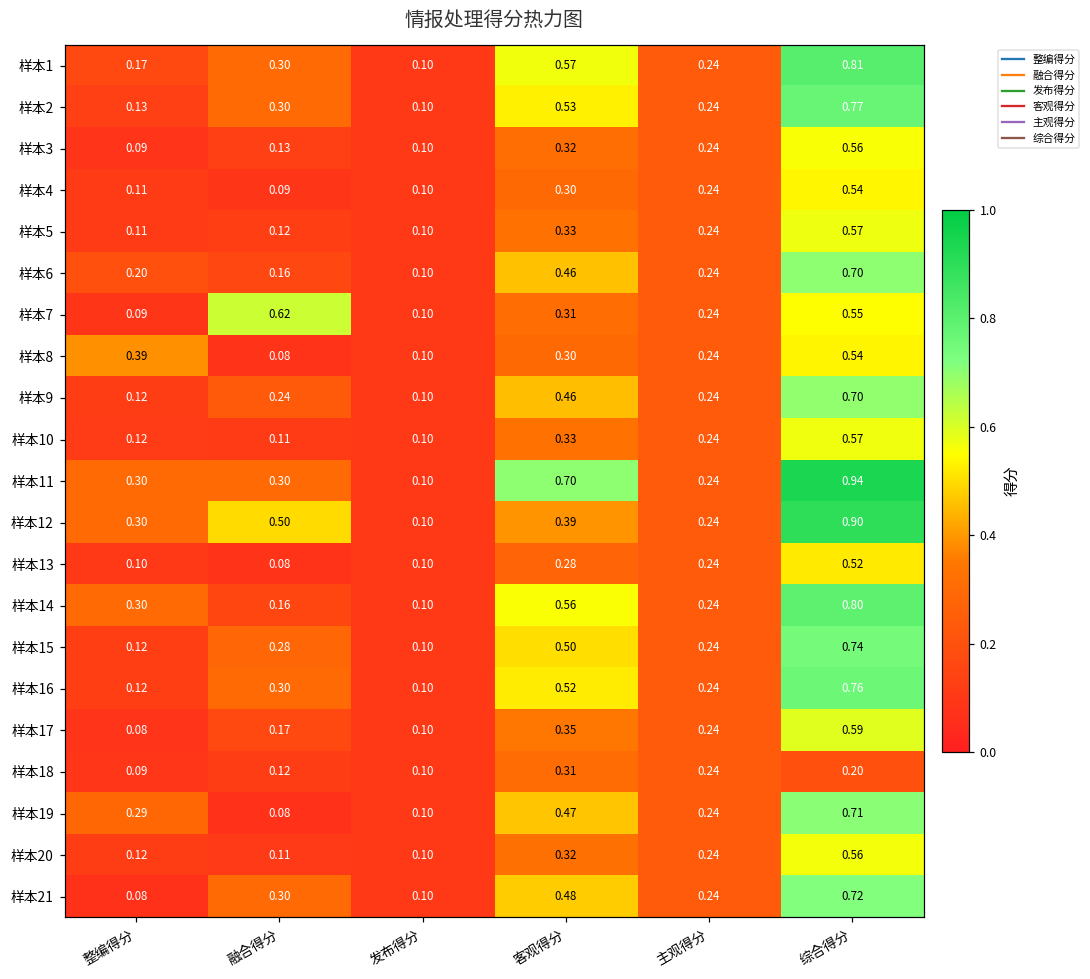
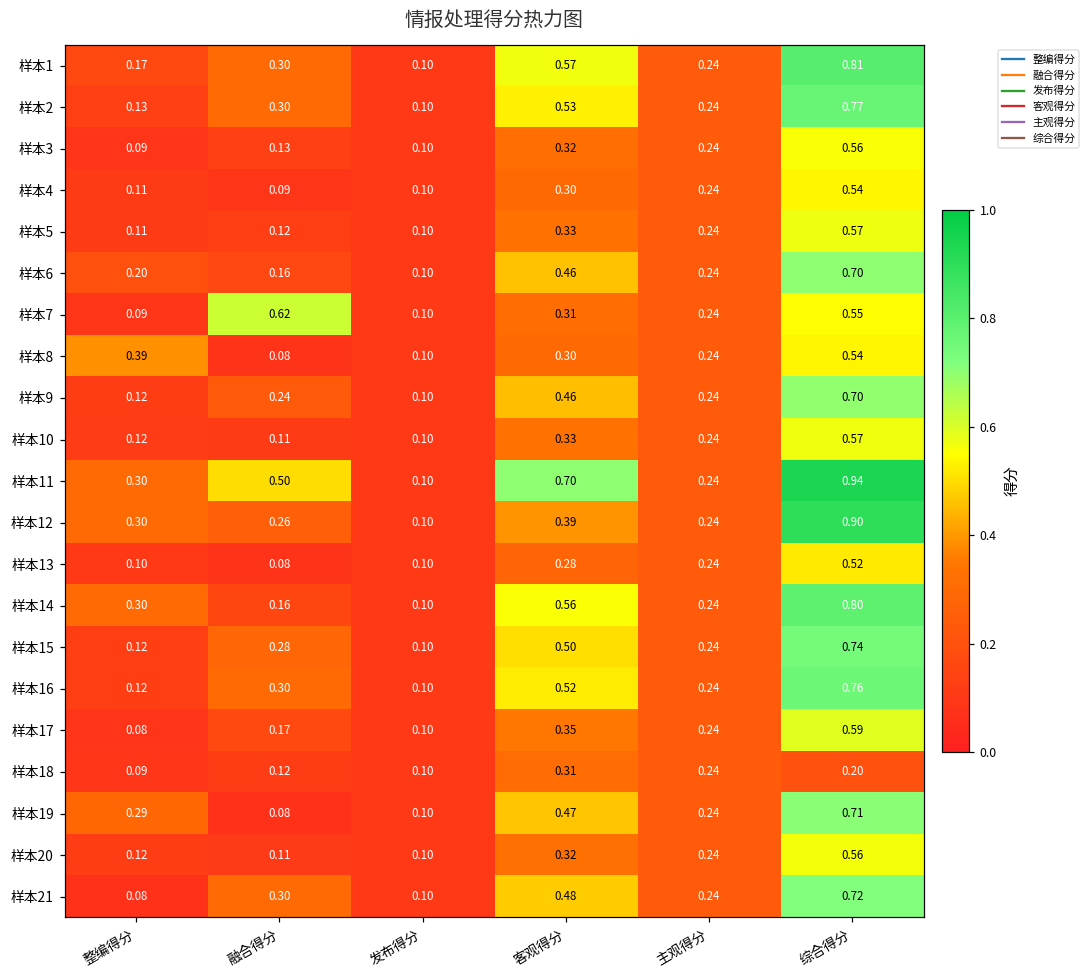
  {
    "样本1": {
      "整编得分": 0.17,
      "融合得分": 0.30,
      "发布得分": 0.10,
      "客观得分": 0.57,
      "主观得分": 0.24,
      "综合得分": 0.81
    },
    "样本2": {
      "整编得分": 0.13,
      "融合得分": 0.30,
      "发布得分": 0.10,
      "客观得分": 0.53,
      "主观得分": 0.24,
      "综合得分": 0.77
    },
    "样本3": {
      "整编得分": 0.09,
      "融合得分": 0.13,
      "发布得分": 0.10,
      "客观得分": 0.32,
      "主观得分": 0.24,
      "综合得分": 0.56
    },
    "样本4": {
      "整编得分": 0.11,
      "融合得分": 0.09,
      "发布得分": 0.10,
      "客观得分": 0.30,
      "主观得分": 0.24,
      "综合得分": 0.54
    },
    "样本5": {
      "整编得分": 0.11,
      "融合得分": 0.12,
      "发布得分": 0.10,
      "客观得分": 0.33,
      "主观得分": 0.24,
      "综合得分": 0.57
    },
    "样本6": {
      "整编得分": 0.20,
      "融合得分": 0.16,
      "发布得分": 0.10,
      "客观得分": 0.46,
      "主观得分": 0.24,
      "综合得分": 0.70
    },
    "样本7": {
      "整编得分": 0.09,
      "融合得分": 0.62,
      "发布得分": 0.10,
      "客观得分": 0.31,
      "主观得分": 0.24,
      "综合得分": 0.55
    },
    "样本8": {
      "整编得分": 0.39,
      "融合得分": 0.08,
      "发布得分": 0.10,
      "客观得分": 0.30,
      "主观得分": 0.24,
      "综合得分": 0.54
    },
    "样本9": {
      "整编得分": 0.12,
      "融合得分": 0.24,
      "发布得分": 0.10,
      "客观得分": 0.46,
      "主观得分": 0.24,
      "综合得分": 0.70
    },
    "样本10": {
      "整编得分": 0.12,
      "融合得分": 0.11,
      "发布得分": 0.10,
      "客观得分": 0.33,
      "主观得分": 0.24,
      "综合得分": 0.57
    },
    "样本11": {
      "整编得分": 0.30,
-     "融合得分": 0.30,
+     "融合得分": 0.50,
      "发布得分": 0.10,
      "客观得分": 0.70,
      "主观得分": 0.24,
      "综合得分": 0.94
    },
    "样本12": {
      "整编得分": 0.30,
-     "融合得分": 0.50,
+     "融合得分": 0.26,
      "发布得分": 0.10,
      "客观得分": 0.39,
      "主观得分": 0.24,
      "综合得分": 0.90
    },
    "样本13": {
      "整编得分": 0.10,
      "融合得分": 0.08,
      "发布得分": 0.10,
      "客观得分": 0.28,
      "主观得分": 0.24,
      "综合得分": 0.52
    },
    "样本14": {
      "整编得分": 0.30,
      "融合得分": 0.16,
      "发布得分": 0.10,
      "客观得分": 0.56,
      "主观得分": 0.24,
      "综合得分": 0.80
    },
    "样本15": {
      "整编得分": 0.12,
      "融合得分": 0.28,
      "发布得分": 0.10,
      "客观得分": 0.50,
      "主观得分": 0.24,
      "综合得分": 0.74
    },
    "样本16": {
      "整编得分": 0.12,
      "融合得分": 0.30,
      "发布得分": 0.10,
      "客观得分": 0.52,
      "主观得分": 0.24,
      "综合得分": 0.76
    },
    "样本17": {
      "整编得分": 0.08,
      "融合得分": 0.17,
      "发布得分": 0.10,
      "客观得分": 0.35,
      "主观得分": 0.24,
      "综合得分": 0.59
    },
    "样本18": {
      "整编得分": 0.09,
      "融合得分": 0.12,
      "发布得分": 0.10,
      "客观得分": 0.31,
      "主观得分": 0.24,
      "综合得分": 0.20
    },
    "样本19": {
      "整编得分": 0.29,
      "融合得分": 0.08,
      "发布得分": 0.10,
      "客观得分": 0.47,
      "主观得分": 0.24,
      "综合得分": 0.71
    },
    "样本20": {
      "整编得分": 0.12,
      "融合得分": 0.11,
      "发布得分": 0.10,
      "客观得分": 0.32,
      "主观得分": 0.24,
      "综合得分": 0.56
    },
    "样本21": {
      "整编得分": 0.08,
      "融合得分": 0.30,
      "发布得分": 0.10,
      "客观得分": 0.48,
      "主观得分": 0.24,
      "综合得分": 0.72
    }
  }
